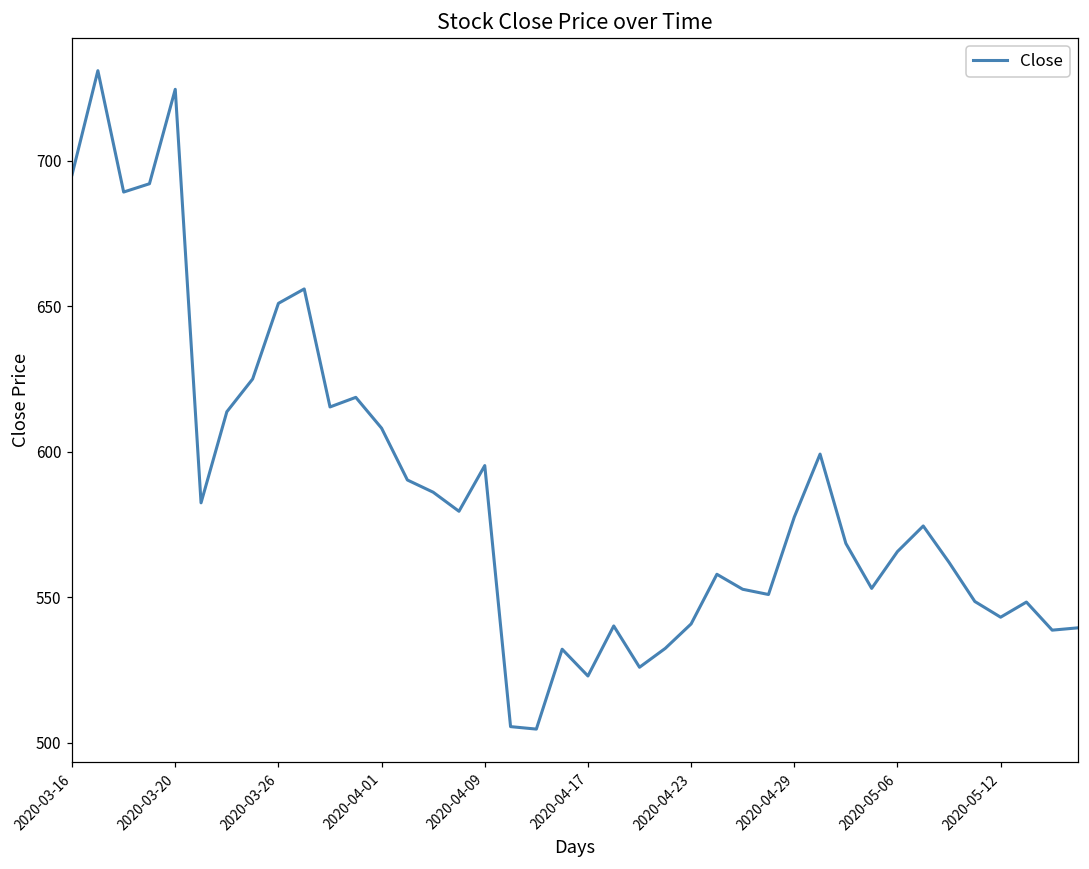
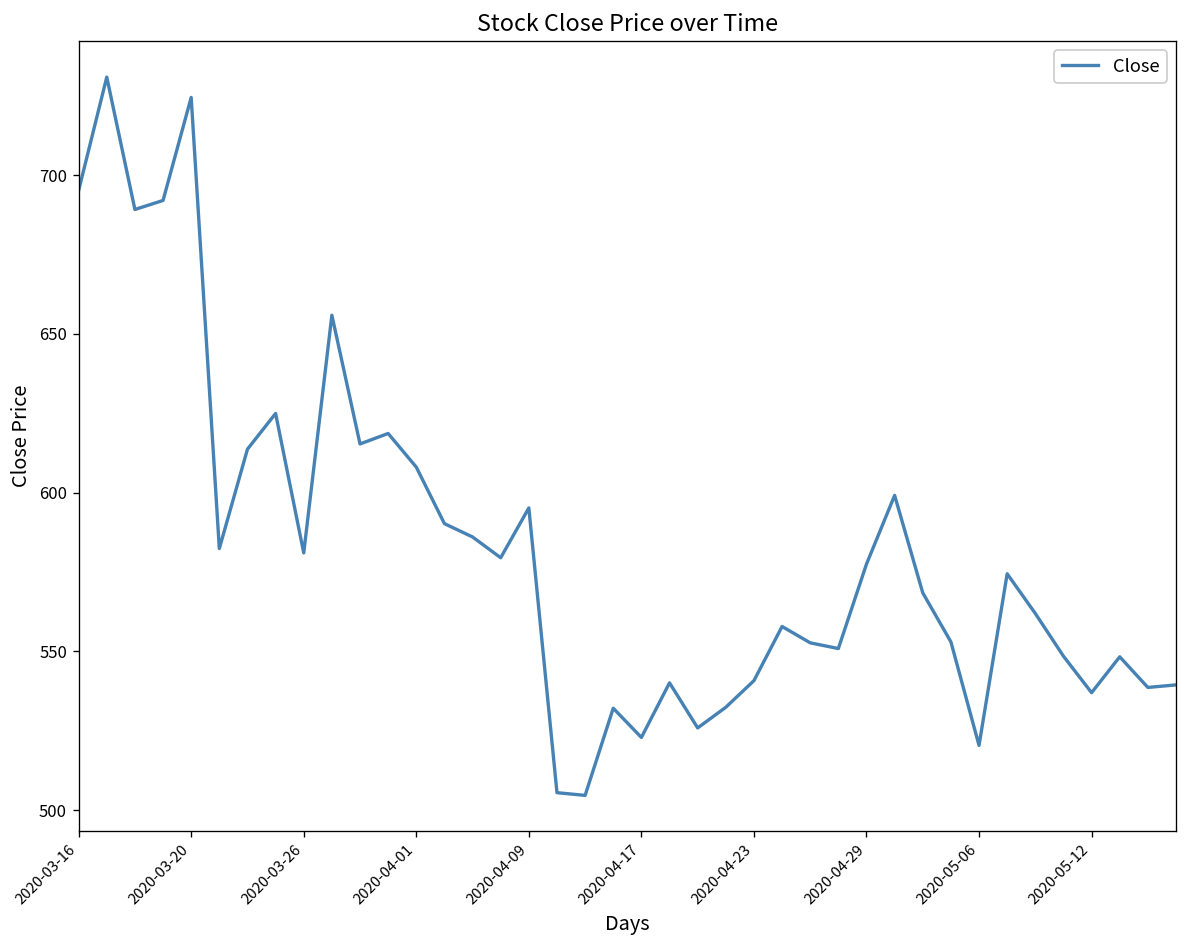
  {
    "2020-03-16": 695,
    "2020-03-20": 725,
-   "2020-03-26": 651,
+   "2020-03-26": 581,
    "2020-04-01": 608,
    "2020-04-09": 595,
    "2020-04-17": 523,
    "2020-04-23": 541,
    "2020-04-29": 578,
-   "2020-05-06": 566,
-   "2020-05-12": 543
+   "2020-05-06": 520,
+   "2020-05-12": 537
  }
